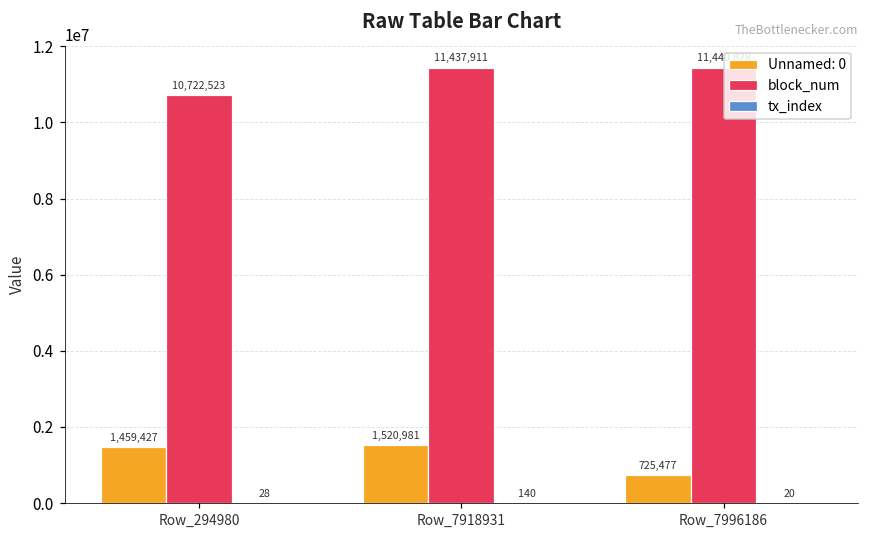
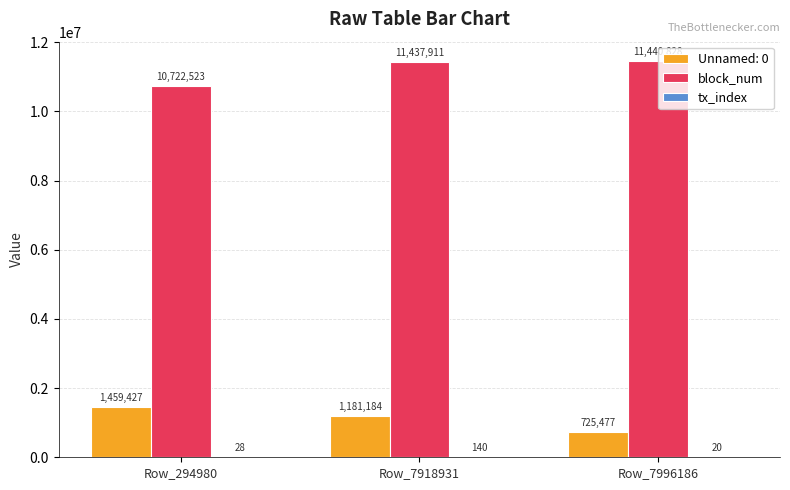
  {
    "Unnamed: 0": {
      "Row_294980": "1,459,427",
-     "Row_7918931": "1,520,981",
+     "Row_7918931": "1,181,184",
      "Row_7996186": "725,477"
    },
    "block_num": {
      "Row_294980": "10,722,523",
      "Row_7918931": "11,437,911"
    },
    "tx_index": {
      "Row_294980": "28",
      "Row_7918931": "140",
      "Row_7996186": "20"
    }
  }
